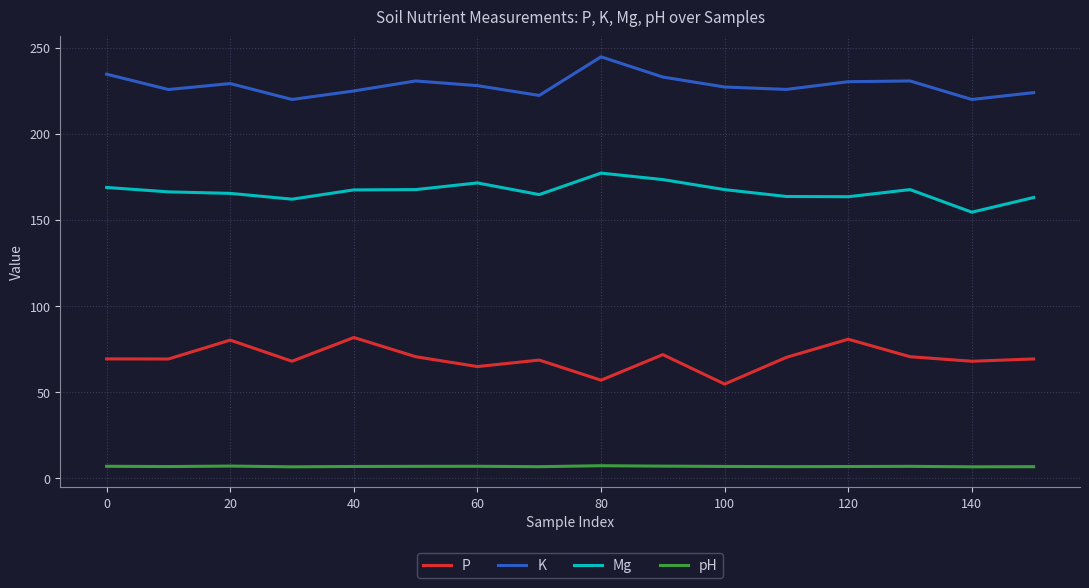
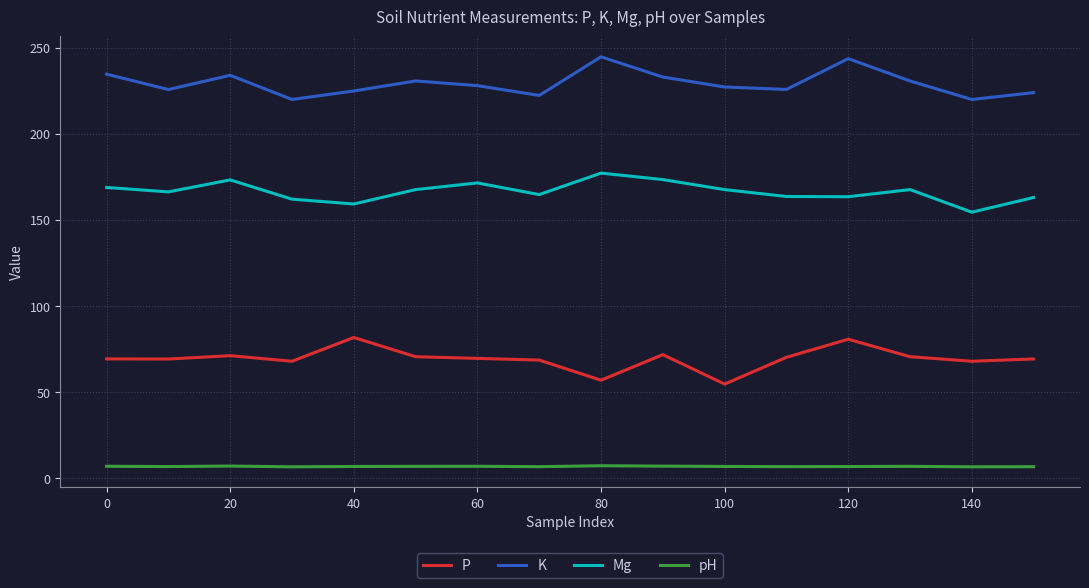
  {
    "P": {
      "0": 69,
-     "20": 80,
+     "20": 71,
      "40": 82,
-     "60": 65,
+     "60": 70,
      "80": 57,
      "100": 55,
      "120": 81,
      "140": 68
    },
    "K": {
      "0": 235,
-     "20": 229,
+     "20": 234,
      "40": 225,
      "60": 228,
      "80": 245,
      "100": 227,
-     "120": 230,
+     "120": 244,
      "140": 220
    },
    "Mg": {
      "0": 169,
-     "20": 165,
-     "40": 167,
+     "20": 173,
+     "40": 159,
      "60": 171,
      "80": 177,
      "100": 168,
      "120": 163,
      "140": 154
    },
    "pH": {
      "0": 7,
      "20": 7,
      "40": 7,
      "60": 7,
      "80": 7,
      "100": 7,
      "120": 7,
      "140": 7
    }
  }
